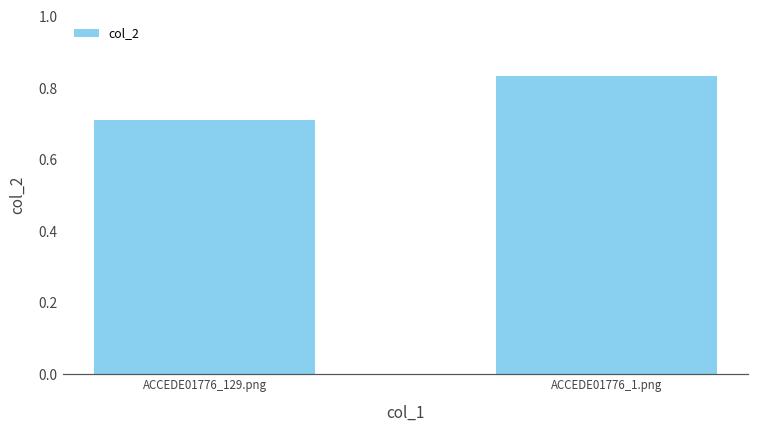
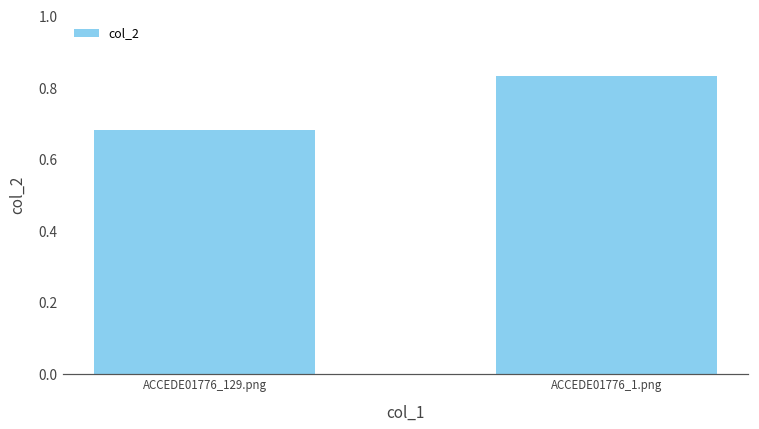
  {
-   "ACCEDE01776_129.png": 0.71,
+   "ACCEDE01776_129.png": 0.68,
    "ACCEDE01776_1.png": 0.83
  }
